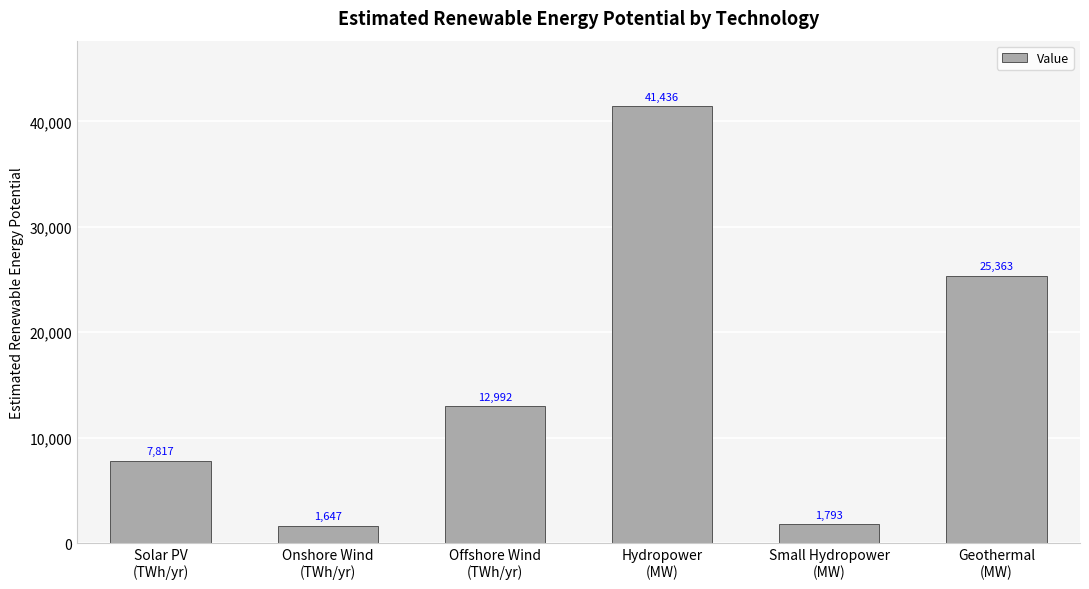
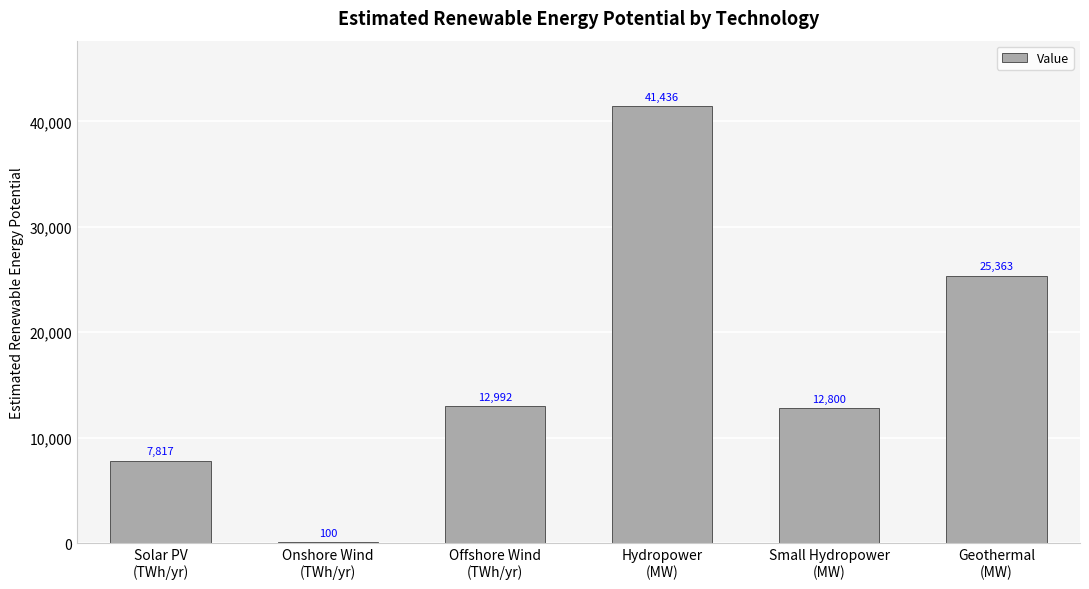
  {
    "Solar PV (TWh/yr)": "7,817",
-   "Onshore Wind (TWh/yr)": "1,647",
+   "Onshore Wind (TWh/yr)": "100",
    "Offshore Wind (TWh/yr)": "12,992",
    "Hydropower (MW)": "41,436",
-   "Small Hydropower (MW)": "1,793",
+   "Small Hydropower (MW)": "12,800",
    "Geothermal (MW)": "25,363"
  }
